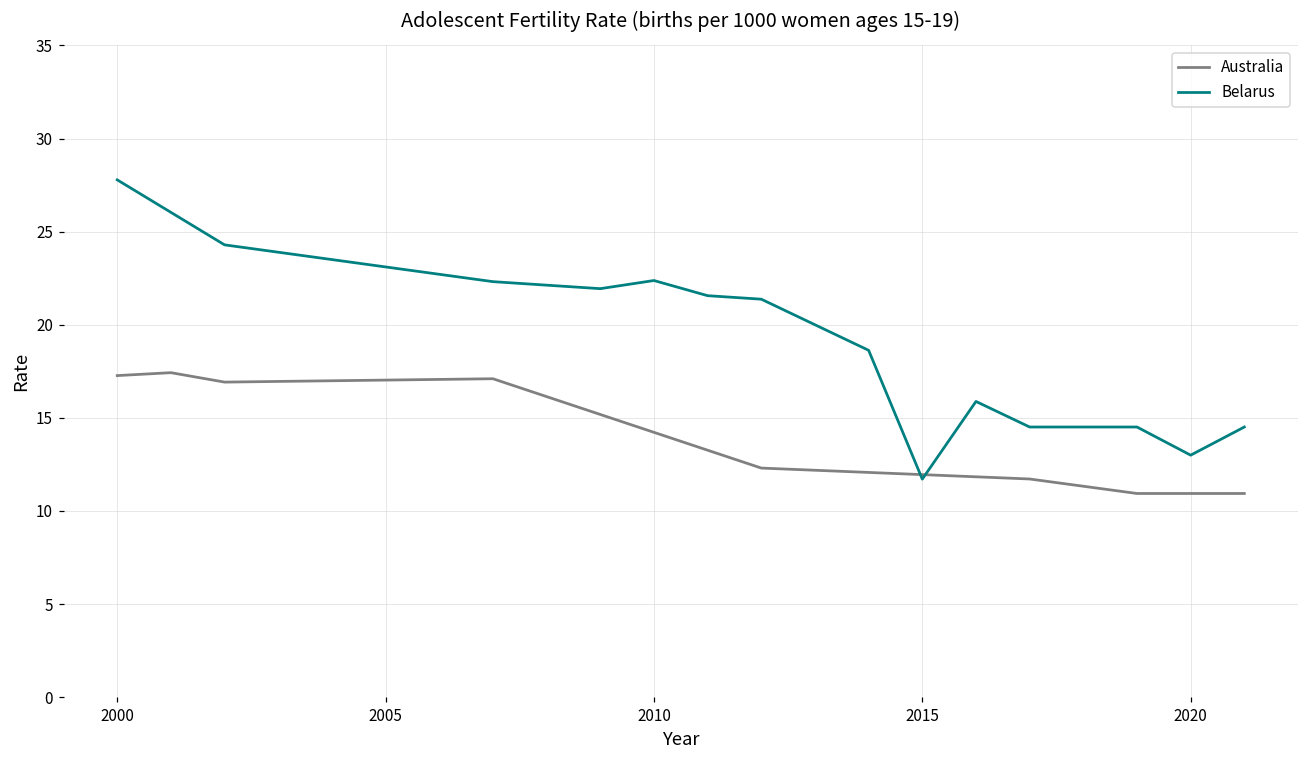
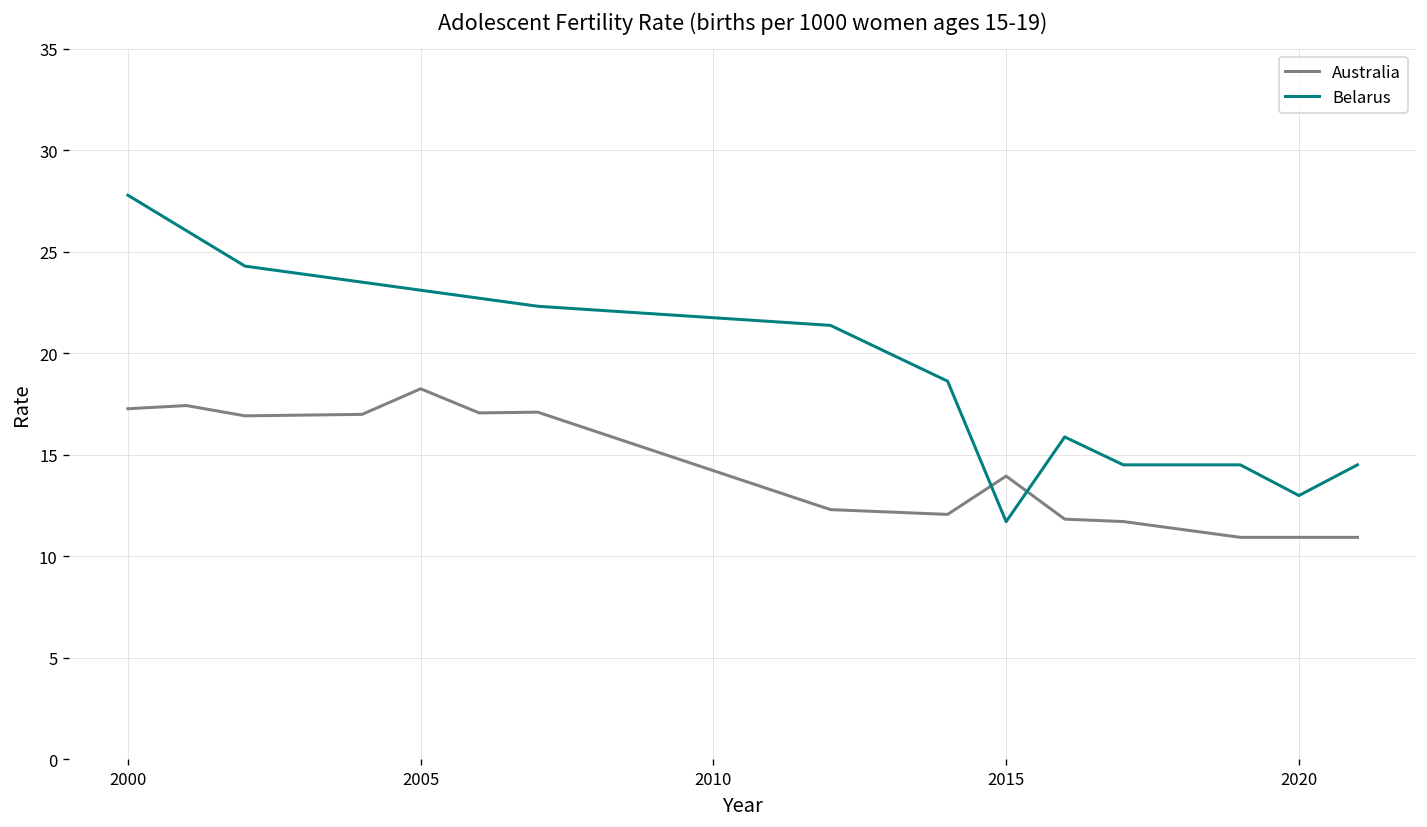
  {
    "Australia": {
      "2000": 17.3,
-     "2005": 17.0,
+     "2005": 18.3,
      "2010": 14.2,
-     "2015": 11.9,
+     "2015": 14.0,
      "2020": 10.9
    },
    "Belarus": {
      "2000": 27.8,
      "2005": 23.1,
-     "2010": 22.4,
+     "2010": 21.7,
      "2015": 11.7,
      "2020": 13.0
    }
  }
